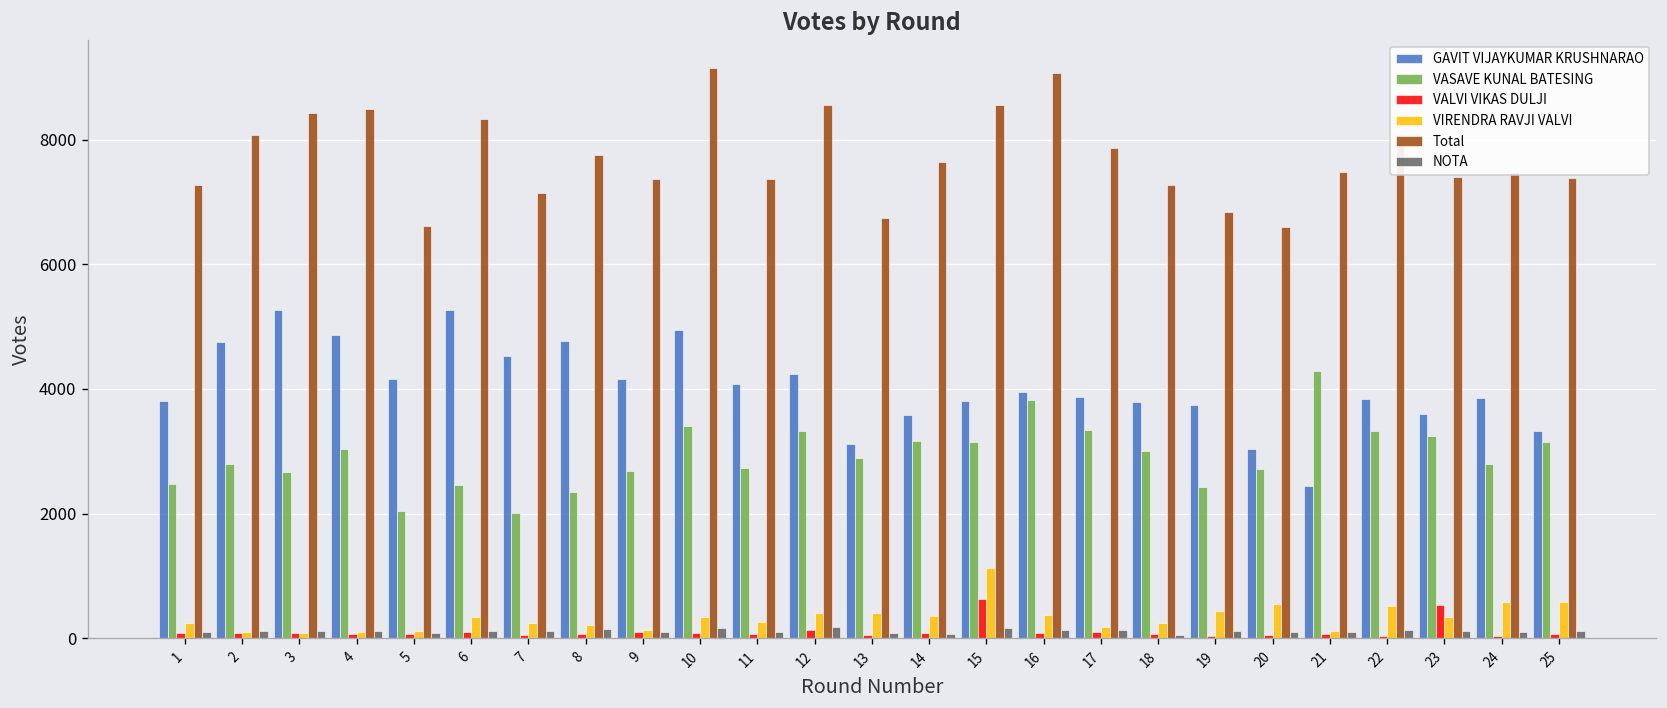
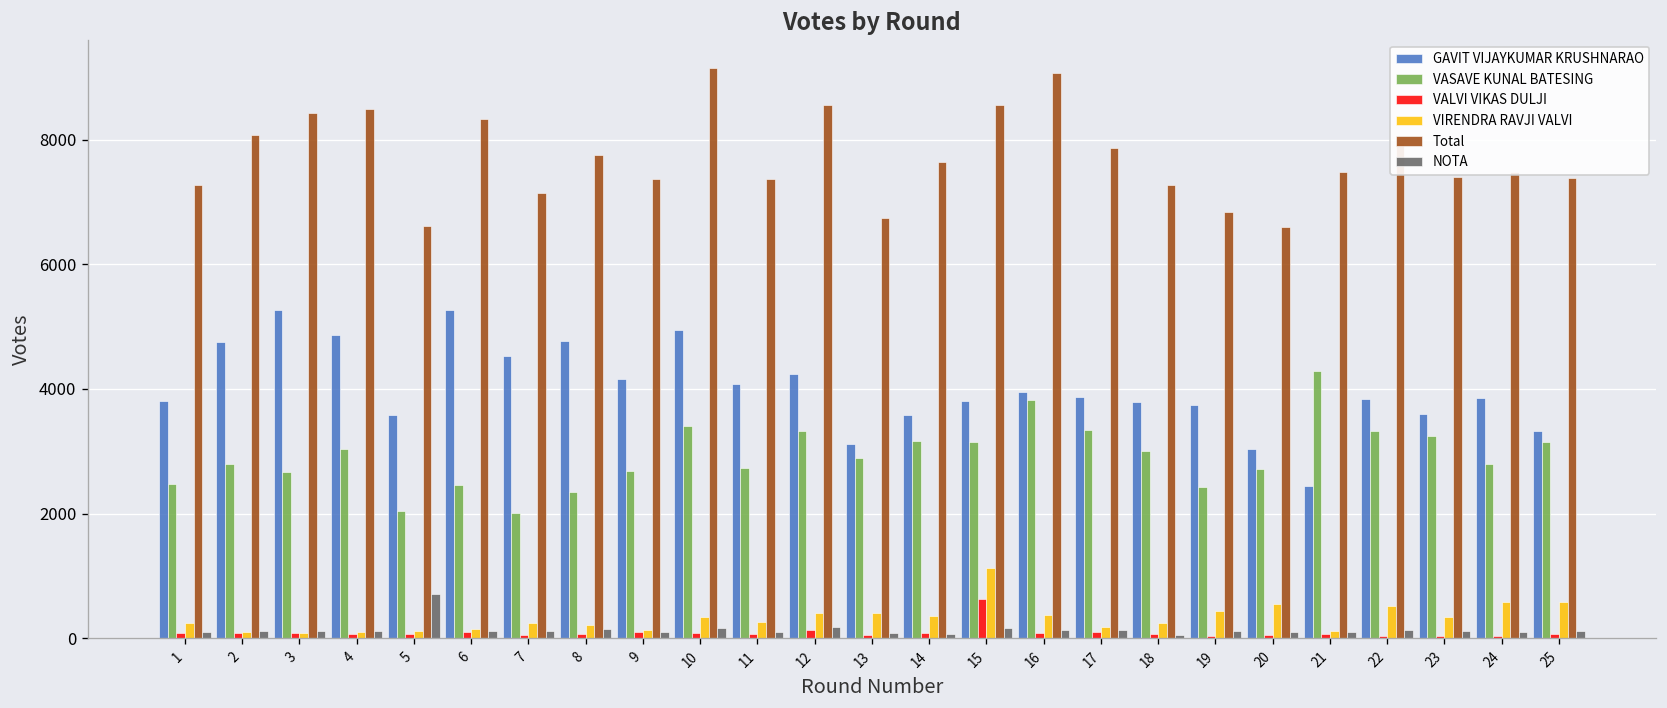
  {
    "GAVIT VIJAYKUMAR KRUSHNARAO": {
      "1": 3800,
      "2": 4700,
      "3": 5300,
      "4": 4900,
-     "5": 4200,
+     "5": 3600,
      "6": 5300,
      "7": 4500,
      "8": 4800,
      "9": 4200,
      "10": 4900,
      "11": 4100,
      "12": 4200,
      "13": 3100,
      "14": 3600,
      "15": 3800,
      "16": 3900,
      "17": 3900,
      "18": 3800,
      "19": 3700,
      "20": 3000,
      "21": 2400,
      "22": 3800,
      "23": 3600,
      "24": 3800,
      "25": 3300
    },
    "VASAVE KUNAL BATESING": {
      "1": 2500,
      "2": 2800,
      "3": 2700,
      "4": 3000,
      "5": 2000,
      "6": 2500,
      "7": 2000,
      "8": 2400,
      "9": 2700,
      "10": 3400,
      "11": 2700,
      "12": 3300,
      "13": 2900,
      "14": 3200,
      "15": 3200,
      "16": 3800,
      "17": 3300,
      "18": 3000,
      "19": 2400,
      "20": 2700,
      "21": 4300,
      "22": 3300,
      "23": 3300,
      "24": 2800,
      "25": 3100
    },
    "VALVI VIKAS DULJI": {
      "1": 100,
      "2": 100,
      "3": 100,
      "4": 100,
      "5": 100,
      "6": 100,
      "7": 100,
      "8": 100,
      "9": 100,
      "10": 100,
      "11": 100,
      "12": 100,
      "14": 100,
      "15": 600,
      "16": 100,
      "17": 100,
      "18": 100,
      "20": 100,
      "21": 100,
-     "23": 500,
+     "23": 0,
      "25": 100
    },
    "VIRENDRA RAVJI VALVI": {
      "1": 200,
      "2": 100,
      "3": 100,
      "4": 100,
      "5": 100,
-     "6": 300,
+     "6": 100,
      "7": 200,
      "8": 200,
      "9": 100,
      "10": 300,
      "11": 300,
      "12": 400,
      "13": 400,
      "14": 400,
      "15": 1100,
      "16": 400,
      "17": 200,
      "18": 200,
      "19": 400,
      "20": 500,
      "21": 100,
      "22": 500,
      "23": 300,
      "24": 600,
      "25": 600
    },
    "Total": {
      "1": 7300,
      "2": 8100,
      "3": 8400,
      "4": 8500,
      "5": 6600,
      "6": 8300,
      "7": 7100,
      "8": 7800,
      "9": 7400,
      "10": 9100,
      "11": 7400,
      "12": 8600,
      "13": 6700,
      "14": 7600,
      "15": 8600,
      "16": 9100,
      "17": 7900,
      "18": 7300,
      "19": 6800,
      "20": 6600,
      "21": 7500,
      "23": 7400,
      "24": 7500,
      "25": 7400
    },
    "NOTA": {
      "1": 100,
      "2": 100,
      "3": 100,
      "4": 100,
-     "5": 100,
+     "5": 700,
      "6": 100,
      "7": 100,
      "8": 100,
      "9": 100,
      "10": 200,
      "11": 100,
      "12": 200,
      "13": 100,
      "14": 100,
      "15": 200,
      "16": 100,
      "17": 100,
      "18": 100,
      "19": 100,
      "20": 100,
      "21": 100,
      "22": 100,
      "23": 100,
      "24": 100,
      "25": 100
    }
  }
